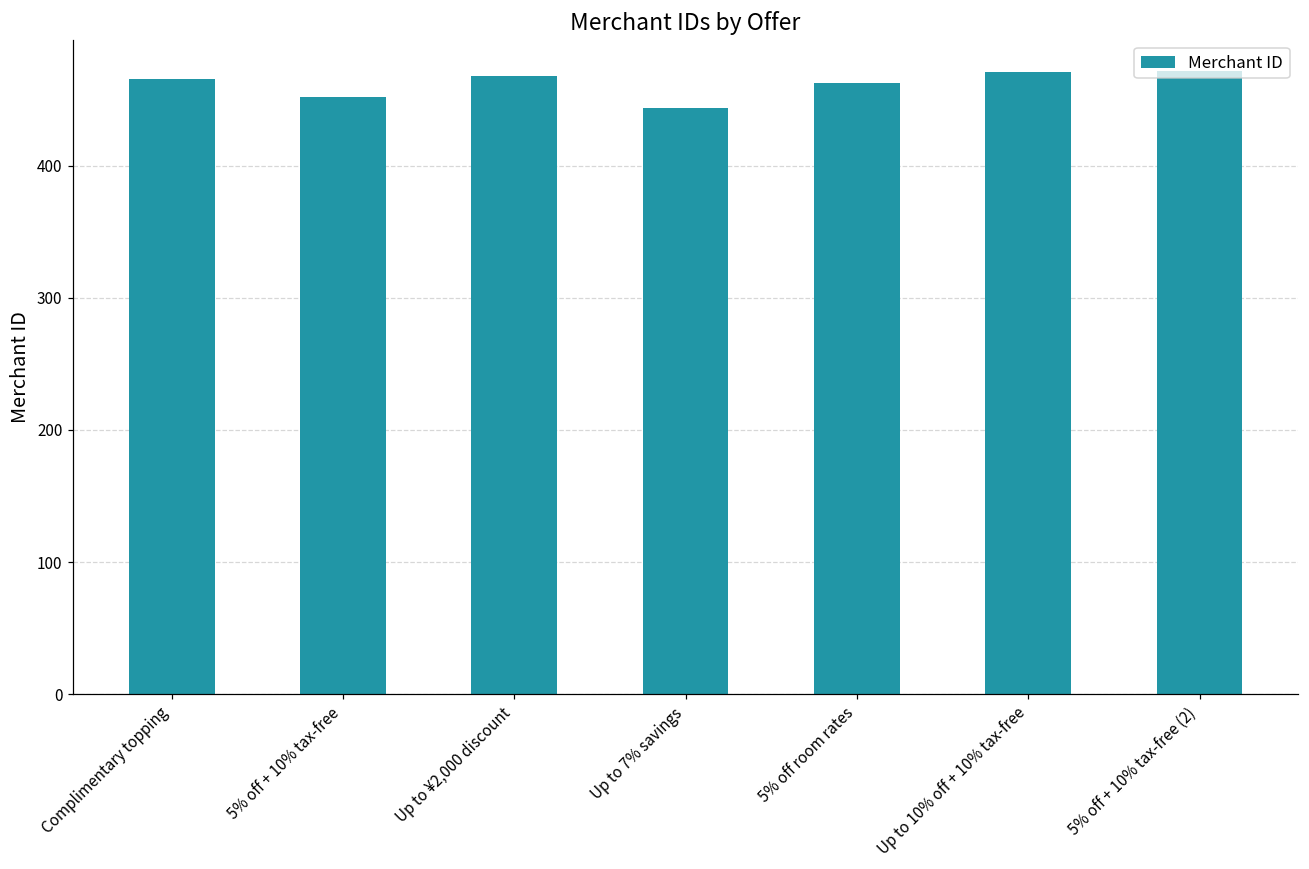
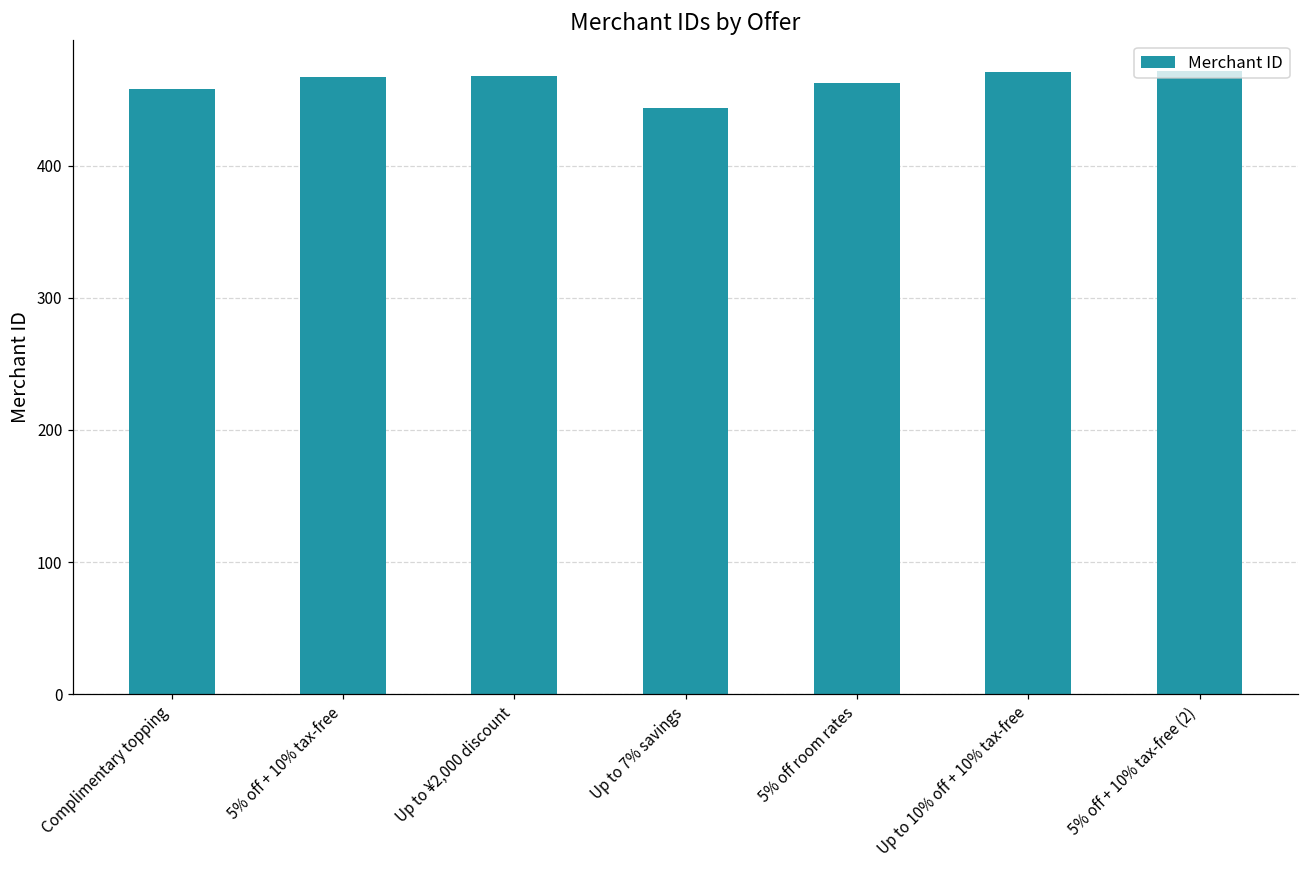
  {
-   "Complimentary topping": 466,
-   "5% off + 10% tax-free": 452,
+   "Complimentary topping": 458,
+   "5% off + 10% tax-free": 467,
    "Up to ¥2,000 discount": 468,
    "Up to 7% savings": 444,
    "5% off room rates": 463,
    "Up to 10% off + 10% tax-free": 471
  }
